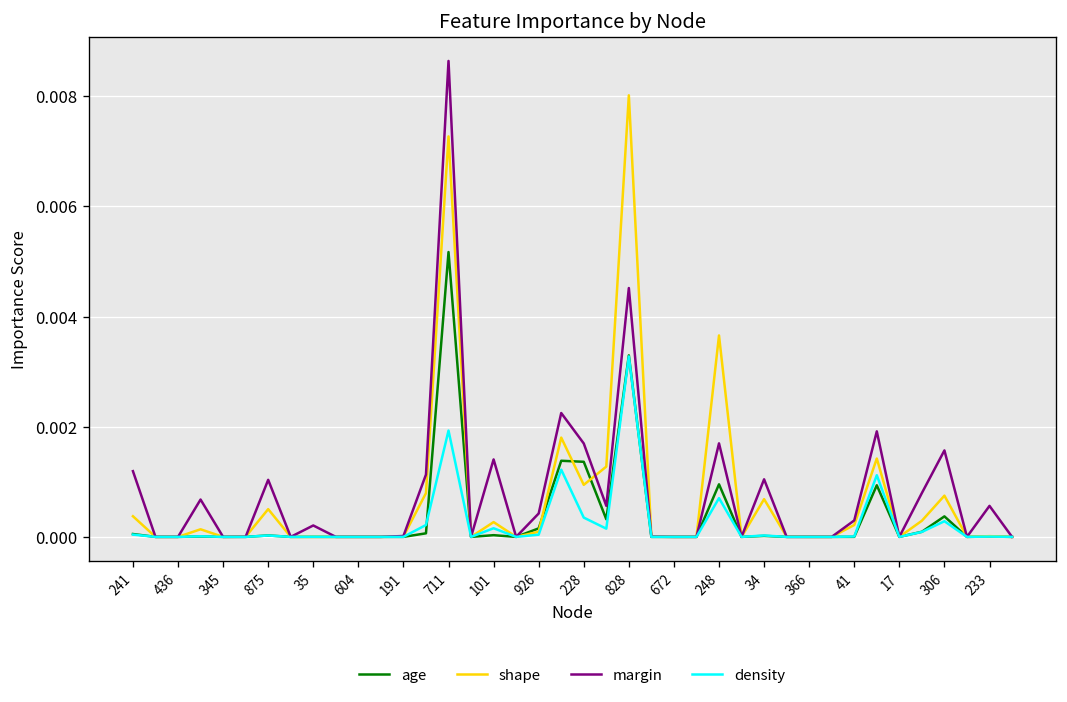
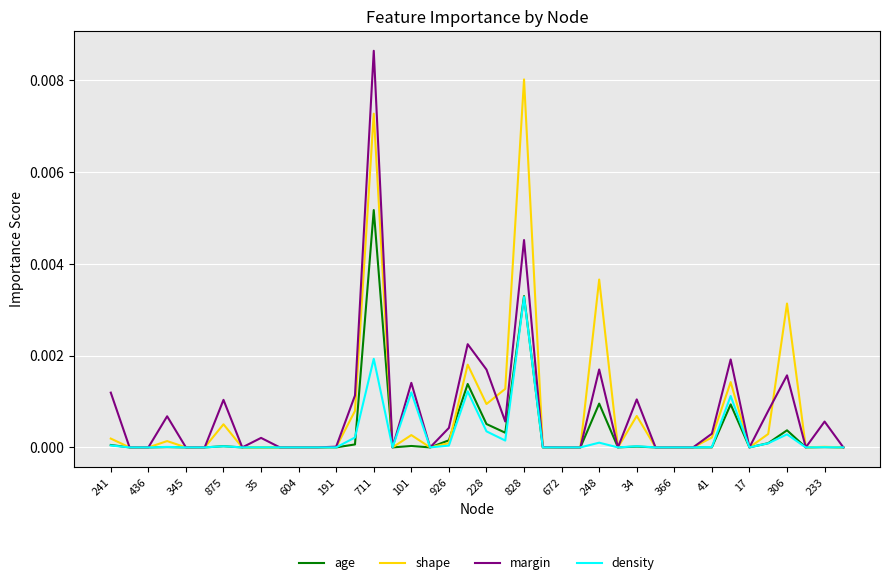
  {
    "age": {
      "711": 0.0052,
      "101": 0.0000,
      "926": 0.0002,
-     "228": 0.0014,
+     "228": 0.0005,
      "248": 0.0010,
      "306": 0.0004
    },
    "shape": {
-     "241": 0.0004,
+     "241": 0.0002,
      "875": 0.0005,
      "711": 0.0073,
      "101": 0.0003,
      "228": 0.0009,
      "828": 0.0080,
      "248": 0.0037,
      "34": 0.0007,
      "41": 0.0002,
-     "306": 0.0007
+     "306": 0.0031
    },
    "margin": {
      "241": 0.0012,
      "875": 0.0010,
      "711": 0.0086,
      "101": 0.0014,
      "926": 0.0004,
      "228": 0.0017,
      "828": 0.0045,
      "248": 0.0017,
      "34": 0.0010,
      "41": 0.0003,
      "306": 0.0016,
      "233": 0.0006
    },
    "density": {
      "711": 0.0019,
-     "101": 0.0002,
+     "101": 0.0012,
      "228": 0.0003,
-     "248": 0.0007,
+     "248": 0.0001,
      "306": 0.0003
    }
  }
